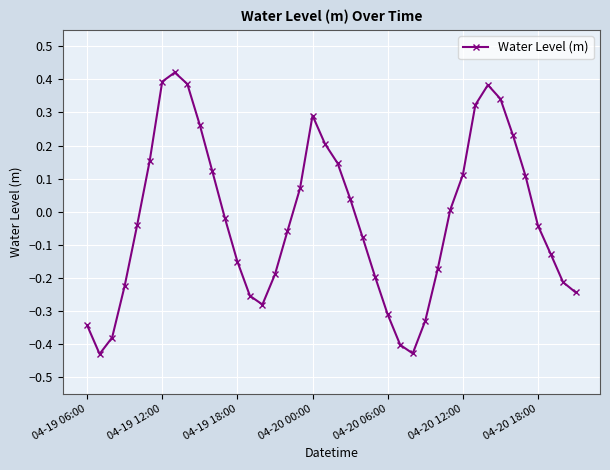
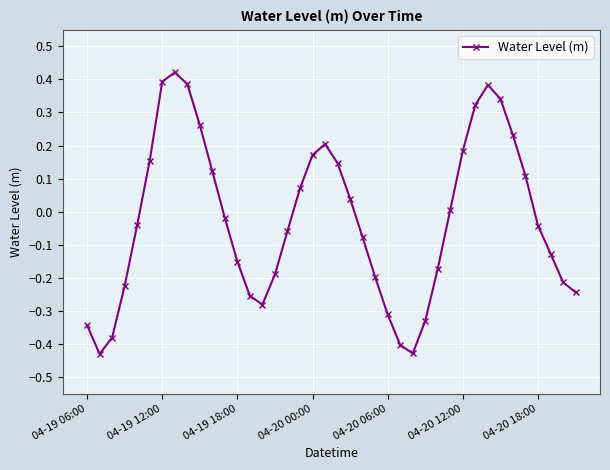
  {
    "04-19 06:00": -0.34,
    "04-19 12:00": 0.39,
    "04-19 18:00": -0.15,
-   "04-20 00:00": 0.29,
+   "04-20 00:00": 0.17,
    "04-20 06:00": -0.31,
-   "04-20 12:00": 0.11,
+   "04-20 12:00": 0.18,
    "04-20 18:00": -0.04
  }
